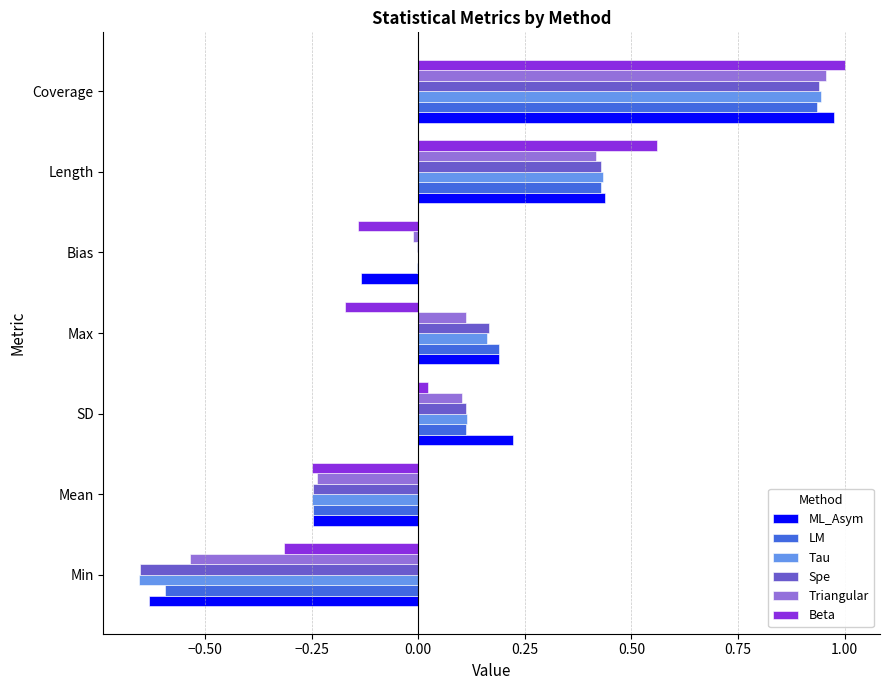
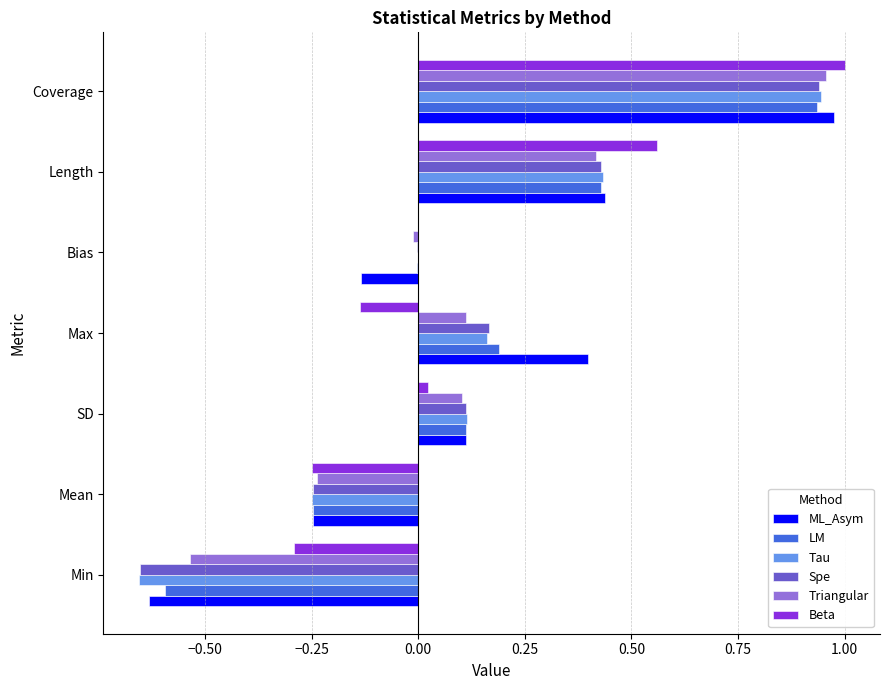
  {
    "ML_Asym": {
      "Coverage": 0.98,
      "Length": 0.44,
      "Bias": -0.14,
-     "Max": 0.19,
-     "SD": 0.22,
+     "Max": 0.40,
+     "SD": 0.11,
      "Mean": -0.25,
      "Min": -0.63
    },
    "Beta": {
      "Coverage": 1.00,
      "Length": 0.56,
-     "Bias": -0.14,
-     "Max": -0.17,
+     "Bias": 0.00,
+     "Max": -0.14,
      "SD": 0.02,
      "Mean": -0.25,
-     "Min": -0.31
+     "Min": -0.29
    }
  }
